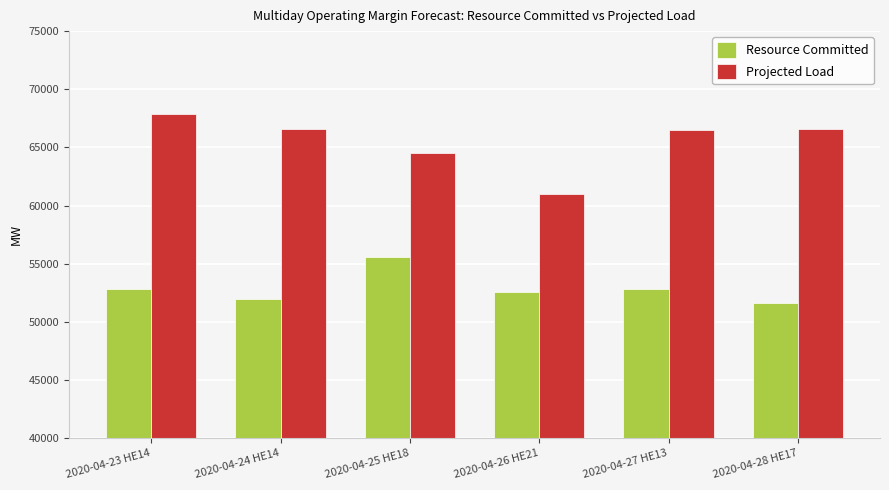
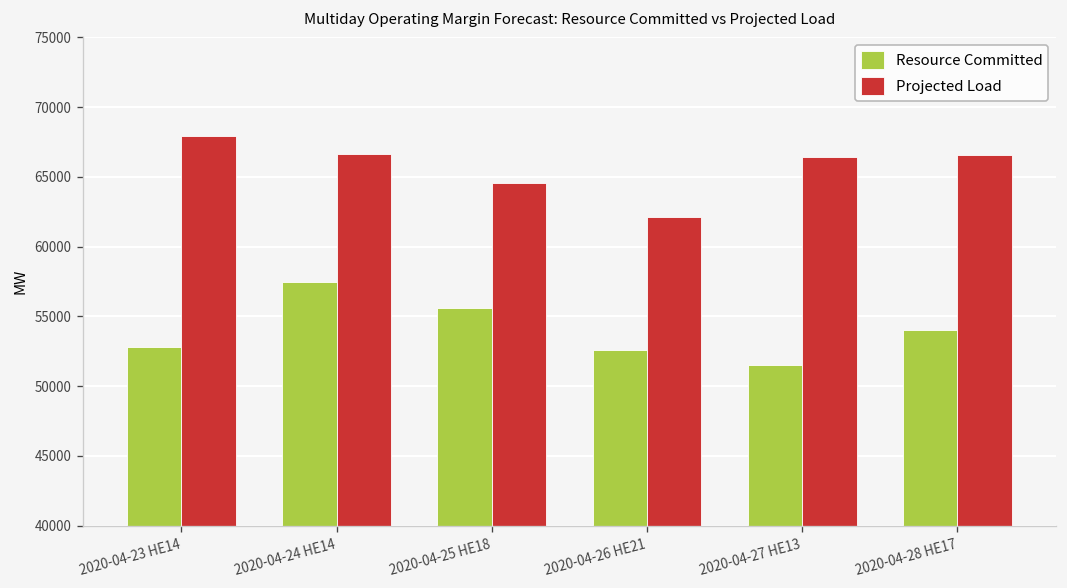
  {
    "Resource Committed": {
      "2020-04-23 HE14": 52800,
-     "2020-04-24 HE14": 52000,
+     "2020-04-24 HE14": 57500,
      "2020-04-25 HE18": 55600,
      "2020-04-26 HE21": 52600,
-     "2020-04-27 HE13": 52900,
-     "2020-04-28 HE17": 51600
+     "2020-04-27 HE13": 51500,
+     "2020-04-28 HE17": 54000
    },
    "Projected Load": {
      "2020-04-23 HE14": 67900,
      "2020-04-24 HE14": 66600,
      "2020-04-25 HE18": 64500,
-     "2020-04-26 HE21": 61000,
+     "2020-04-26 HE21": 62100,
      "2020-04-27 HE13": 66500,
      "2020-04-28 HE17": 66600
    }
  }
